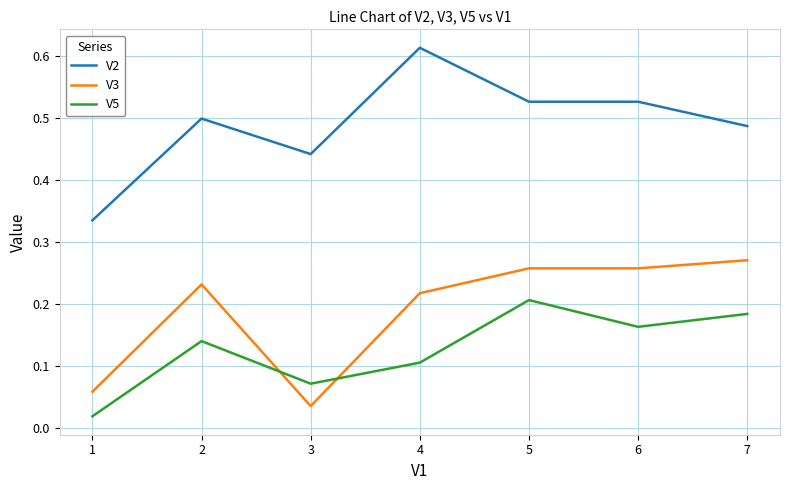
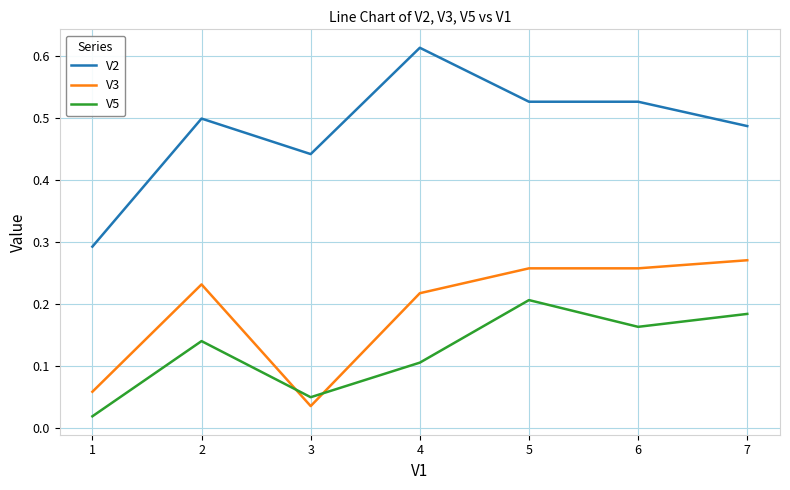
  {
    "V2": {
-     "1": 0.34,
+     "1": 0.29,
      "2": 0.50,
      "3": 0.44,
      "4": 0.61,
      "5": 0.53,
      "6": 0.53,
      "7": 0.49
    },
    "V3": {
      "1": 0.06,
      "2": 0.23,
      "3": 0.04,
      "4": 0.22,
      "5": 0.26,
      "6": 0.26,
      "7": 0.27
    },
    "V5": {
      "1": 0.02,
      "2": 0.14,
-     "3": 0.07,
+     "3": 0.05,
      "4": 0.11,
      "5": 0.21,
      "6": 0.16,
      "7": 0.18
    }
  }
